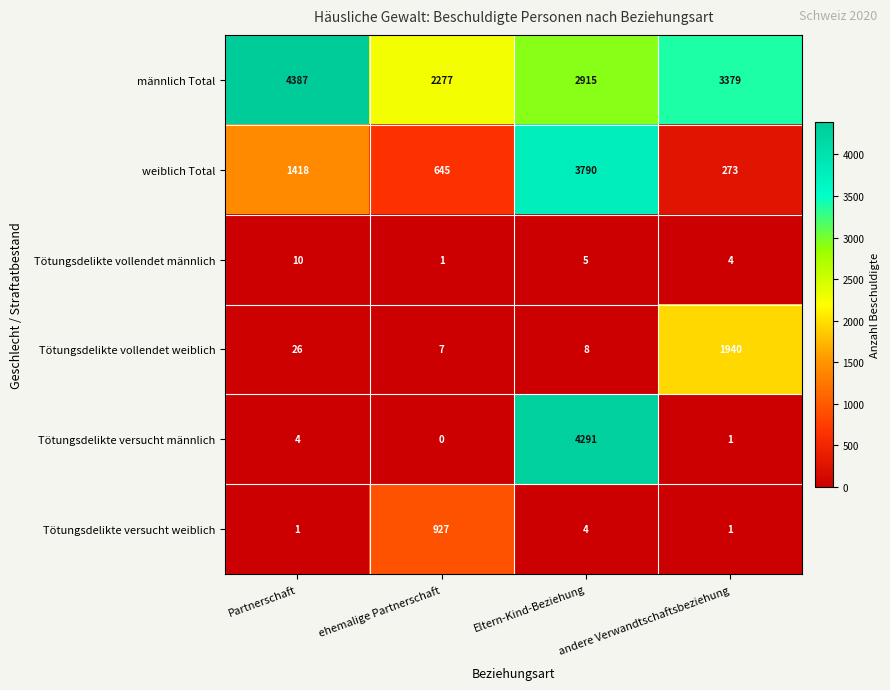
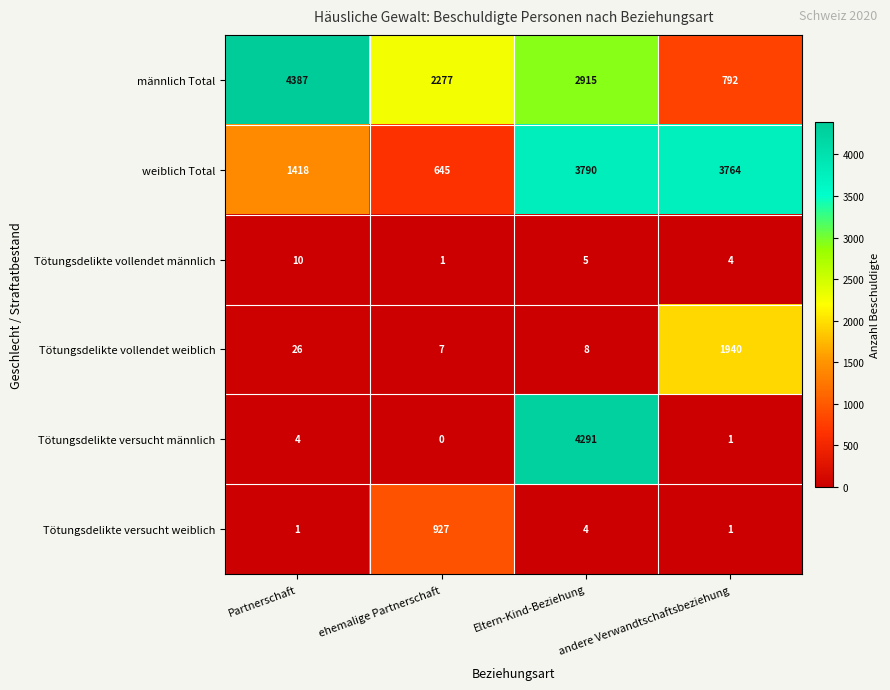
  {
    "männlich Total": {
      "Partnerschaft": 4387,
      "ehemalige Partnerschaft": 2277,
      "Eltern-Kind-Beziehung": 2915,
-     "andere Verwandtschaftsbeziehung": 3379
+     "andere Verwandtschaftsbeziehung": 792
    },
    "weiblich Total": {
      "Partnerschaft": 1418,
      "ehemalige Partnerschaft": 645,
      "Eltern-Kind-Beziehung": 3790,
-     "andere Verwandtschaftsbeziehung": 273
+     "andere Verwandtschaftsbeziehung": 3764
    },
    "Tötungsdelikte vollendet männlich": {
      "Partnerschaft": 10,
      "ehemalige Partnerschaft": 1,
      "Eltern-Kind-Beziehung": 5,
      "andere Verwandtschaftsbeziehung": 4
    },
    "Tötungsdelikte vollendet weiblich": {
      "Partnerschaft": 26,
      "ehemalige Partnerschaft": 7,
      "Eltern-Kind-Beziehung": 8,
      "andere Verwandtschaftsbeziehung": 1940
    },
    "Tötungsdelikte versucht männlich": {
      "Partnerschaft": 4,
      "ehemalige Partnerschaft": 0,
      "Eltern-Kind-Beziehung": 4291,
      "andere Verwandtschaftsbeziehung": 1
    },
    "Tötungsdelikte versucht weiblich": {
      "Partnerschaft": 1,
      "ehemalige Partnerschaft": 927,
      "Eltern-Kind-Beziehung": 4,
      "andere Verwandtschaftsbeziehung": 1
    }
  }
